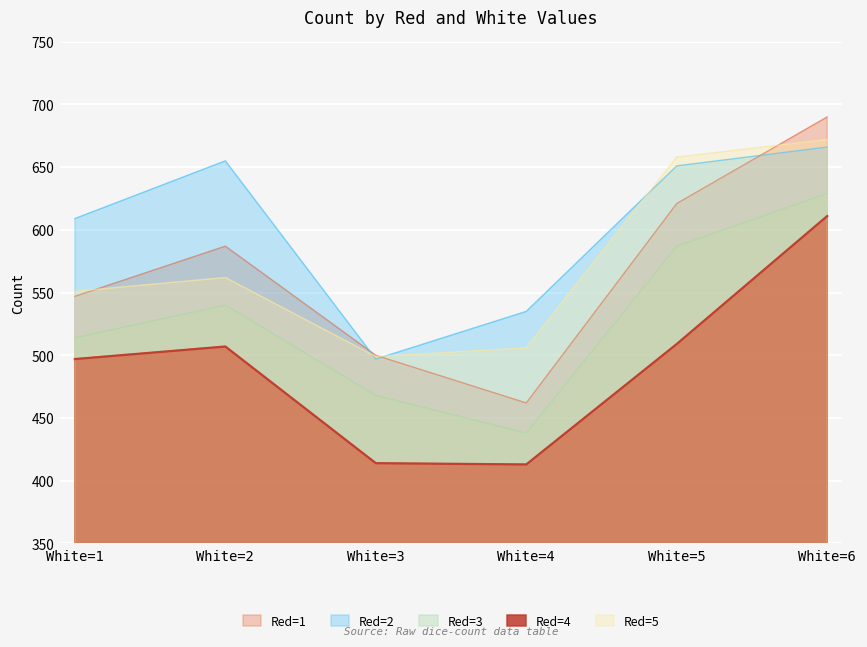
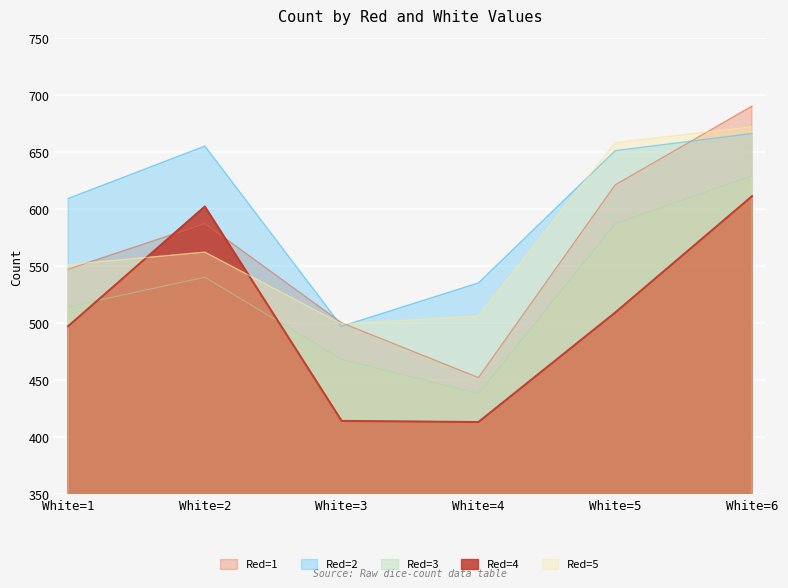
  {
    "Red=1": {
      "White=1": 547,
      "White=2": 587,
-     "White=4": 462,
+     "White=4": 452,
      "White=5": 621,
      "White=6": 690
    },
    "Red=2": {
      "White=1": 609,
      "White=2": 655,
      "White=4": 535,
      "White=5": 651,
      "White=6": 666
    },
    "Red=4": {
      "White=1": 497,
-     "White=2": 507,
+     "White=2": 602,
      "White=3": 414,
      "White=4": 413,
      "White=5": 509,
      "White=6": 611
    }
  }
